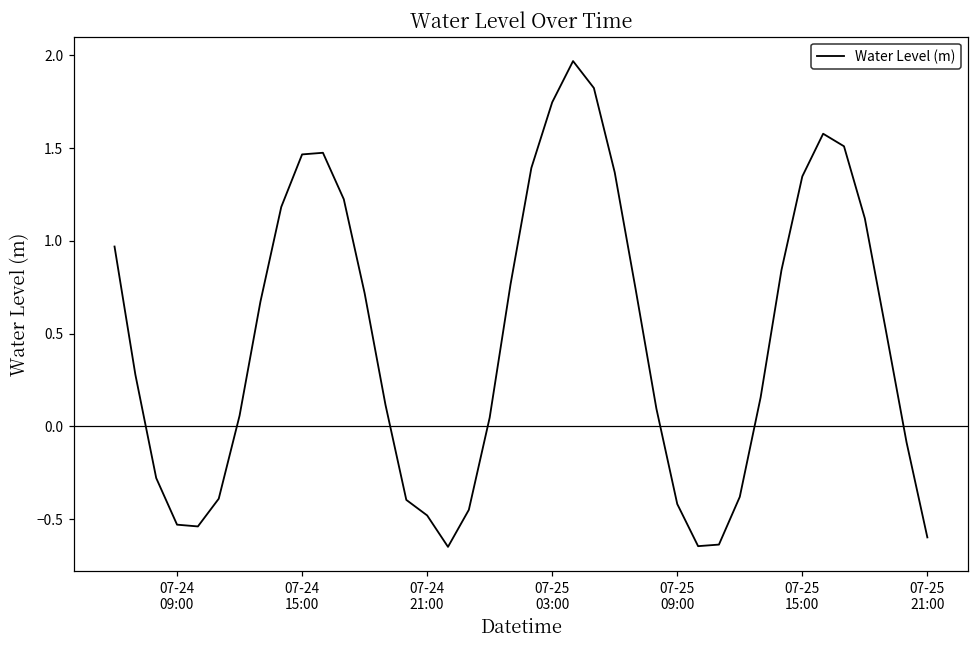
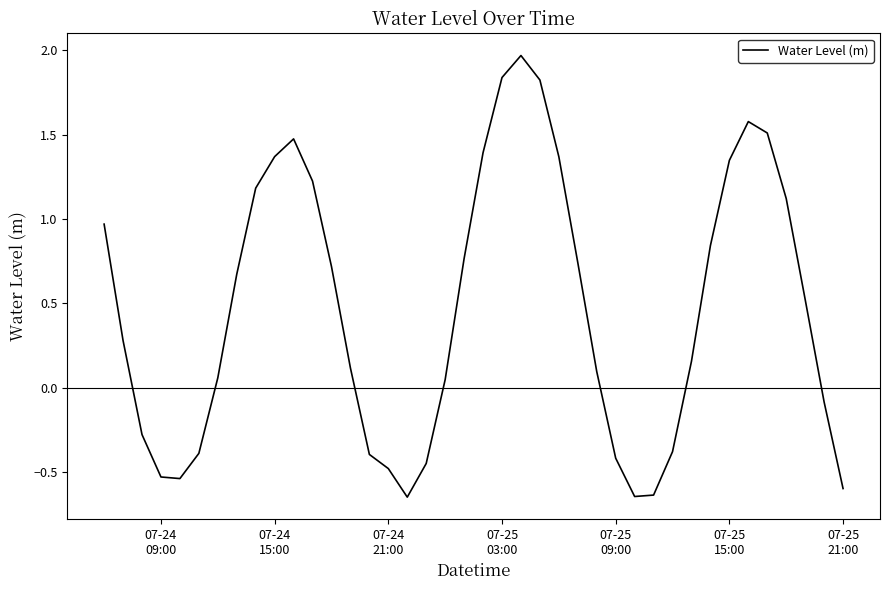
  {
    "07-24 09:00": -0.53,
-   "07-24 15:00": 1.47,
+   "07-24 15:00": 1.37,
    "07-24 21:00": -0.48,
-   "07-25 03:00": 1.75,
+   "07-25 03:00": 1.84,
    "07-25 09:00": -0.42,
    "07-25 15:00": 1.35,
    "07-25 21:00": -0.60
  }
